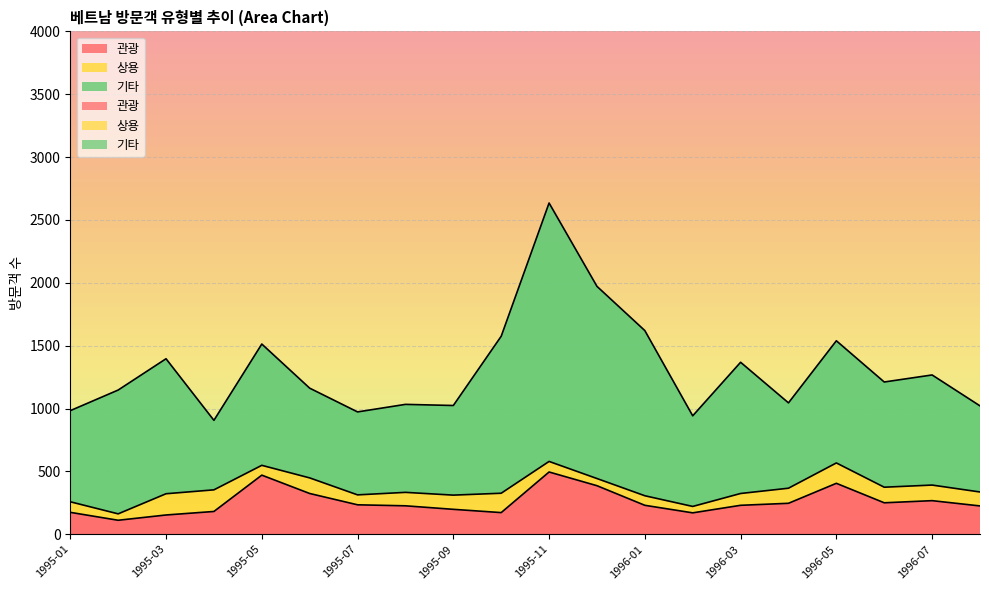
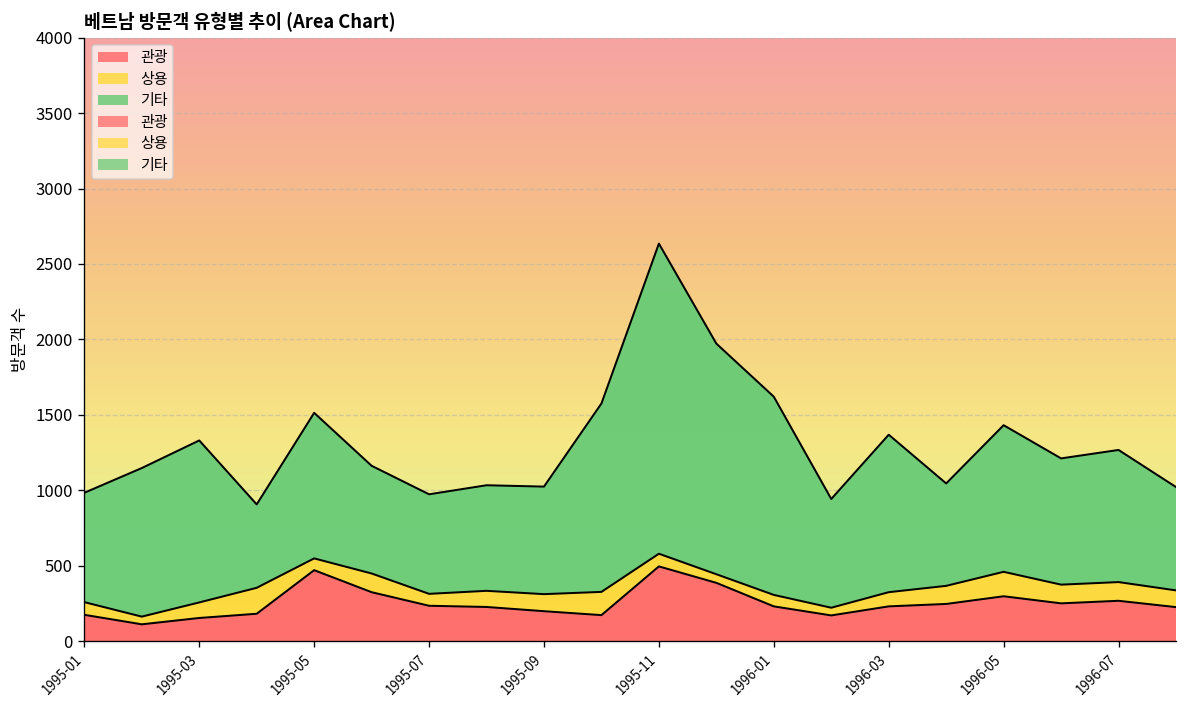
  {
    "관광": {
      "1995-01": 170,
      "1995-03": 150,
      "1995-05": 470,
      "1995-07": 230,
      "1995-09": 200,
      "1995-11": 500,
      "1996-01": 230,
      "1996-03": 230,
-     "1996-05": 410,
+     "1996-05": 300,
      "1996-07": 270
    },
    "상용": {
      "1995-01": 80,
-     "1995-03": 170,
+     "1995-03": 100,
      "1995-05": 80,
      "1995-07": 80,
      "1995-09": 110,
      "1995-11": 80,
      "1996-01": 80,
      "1996-03": 90,
      "1996-05": 160,
      "1996-07": 120
    },
    "기타": {
      "1995-01": 730,
      "1995-03": 1070,
      "1995-05": 970,
      "1995-07": 660,
      "1995-09": 710,
      "1995-11": 2060,
      "1996-01": 1310,
      "1996-03": 1040,
      "1996-05": 970,
      "1996-07": 880
    }
  }
